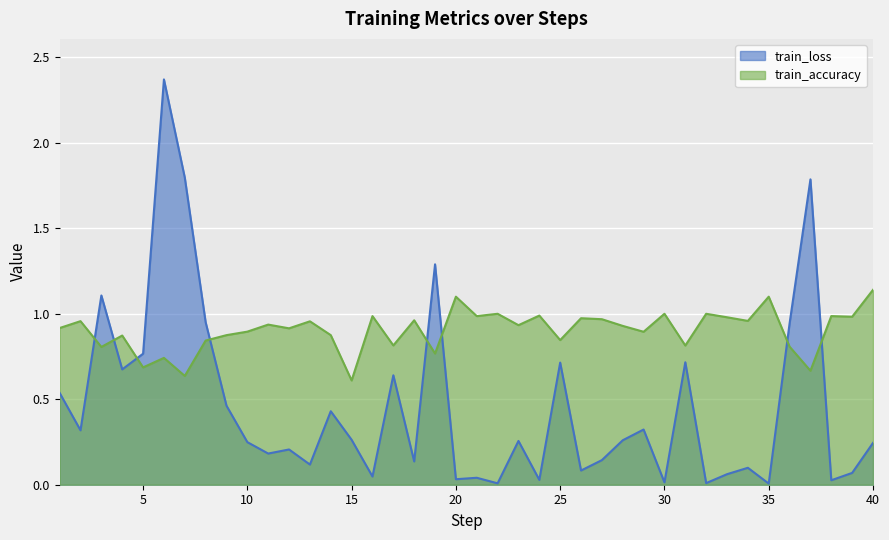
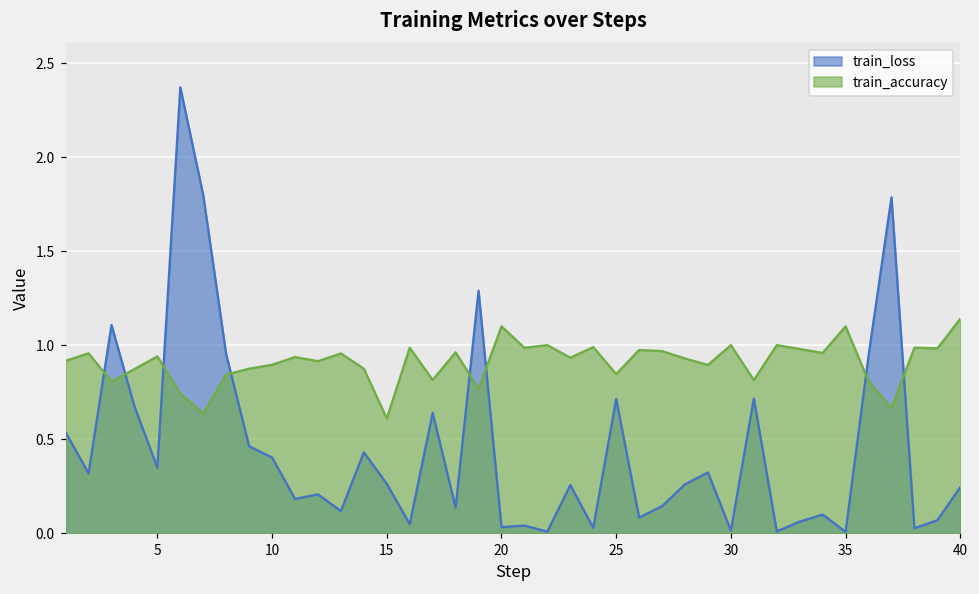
  {
    "train_loss": {
-     "5": 0.77,
-     "10": 0.25,
+     "5": 0.35,
+     "10": 0.40,
      "15": 0.26,
      "20": 0.03,
      "25": 0.71,
      "30": 0.01,
      "35": 0.01,
      "40": 0.24
    },
    "train_accuracy": {
-     "5": 0.69,
+     "5": 0.94,
      "10": 0.90,
      "15": 0.61,
      "20": 1.10,
      "25": 0.85,
      "30": 1.00,
      "35": 1.10,
      "40": 1.14
    }
  }
